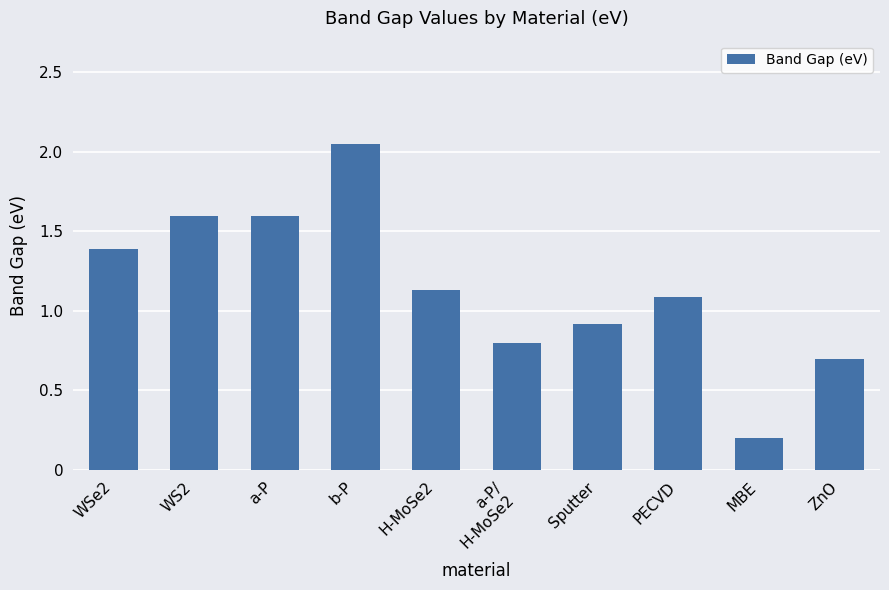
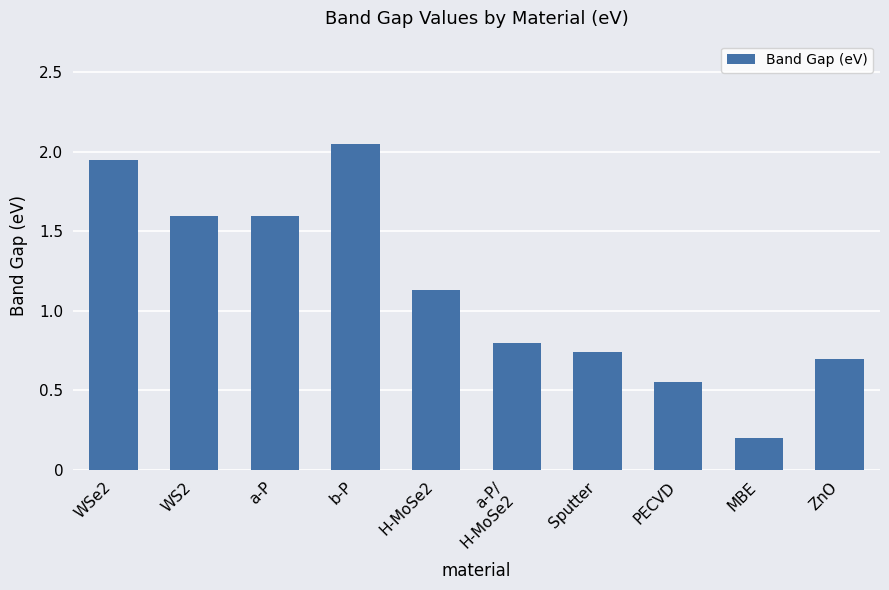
  {
-   "WSe2": 1.39,
+   "WSe2": 1.95,
    "WS2": 1.60,
    "a-P": 1.60,
    "b-P": 2.05,
    "H-MoSe2": 1.13,
    "a-P/ H-MoSe2": 0.80,
-   "Sputter": 0.92,
-   "PECVD": 1.09,
+   "Sputter": 0.74,
+   "PECVD": 0.55,
    "MBE": 0.20,
    "ZnO": 0.70
  }
